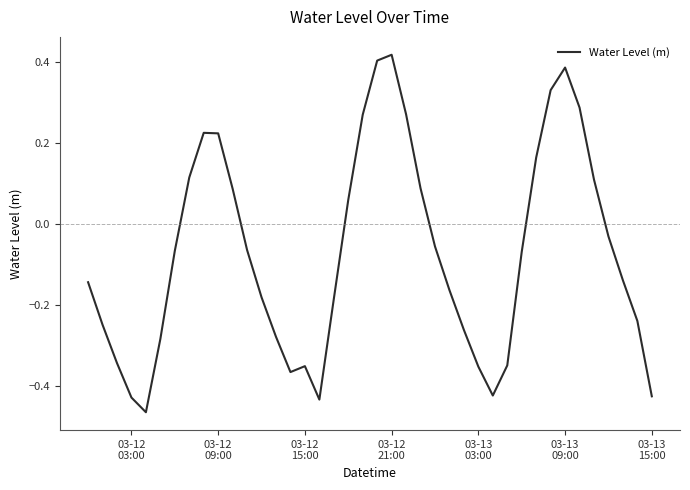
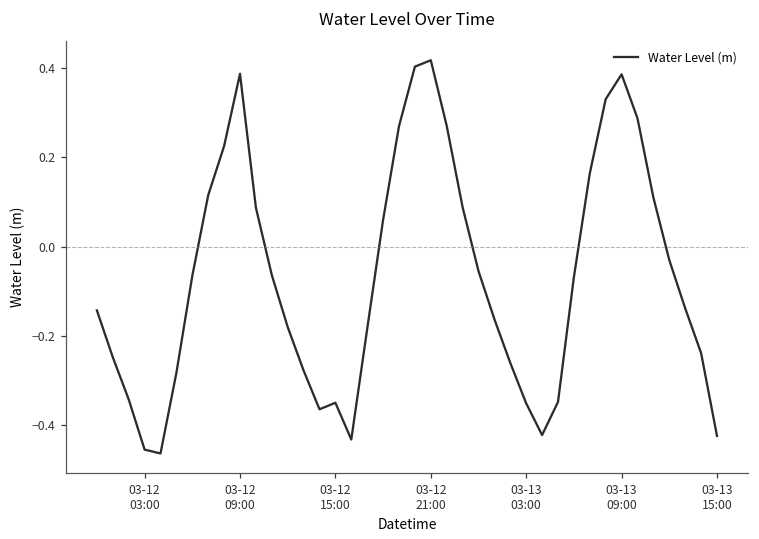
  {
-   "03-12 03:00": -0.43,
-   "03-12 09:00": 0.22,
+   "03-12 03:00": -0.45,
+   "03-12 09:00": 0.39,
    "03-12 15:00": -0.35,
    "03-12 21:00": 0.42,
    "03-13 03:00": -0.35,
    "03-13 09:00": 0.39,
    "03-13 15:00": -0.42
  }
